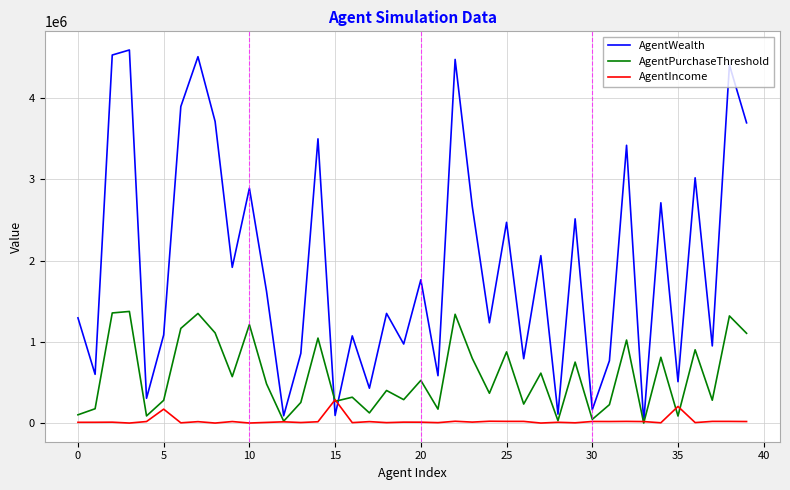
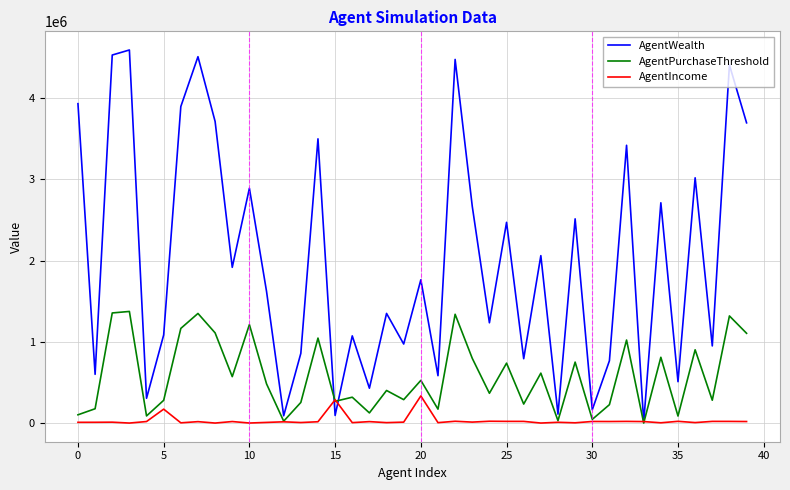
  {
    "AgentWealth": {
-     "0": 1300000,
+     "0": 3900000,
      "5": 1100000,
      "10": 2900000,
      "15": 100000,
      "20": 1800000,
      "25": 2500000,
      "30": 200000,
      "35": 500000
    },
    "AgentPurchaseThreshold": {
      "0": 100000,
      "5": 300000,
      "10": 1200000,
      "20": 500000,
-     "25": 900000,
+     "25": 700000,
      "35": 100000
    },
    "AgentIncome": {
      "0": 0,
      "5": 200000,
      "10": 0,
-     "20": 0,
+     "20": 300000,
      "25": 0,
-     "35": 200000
+     "35": 0
    }
  }
